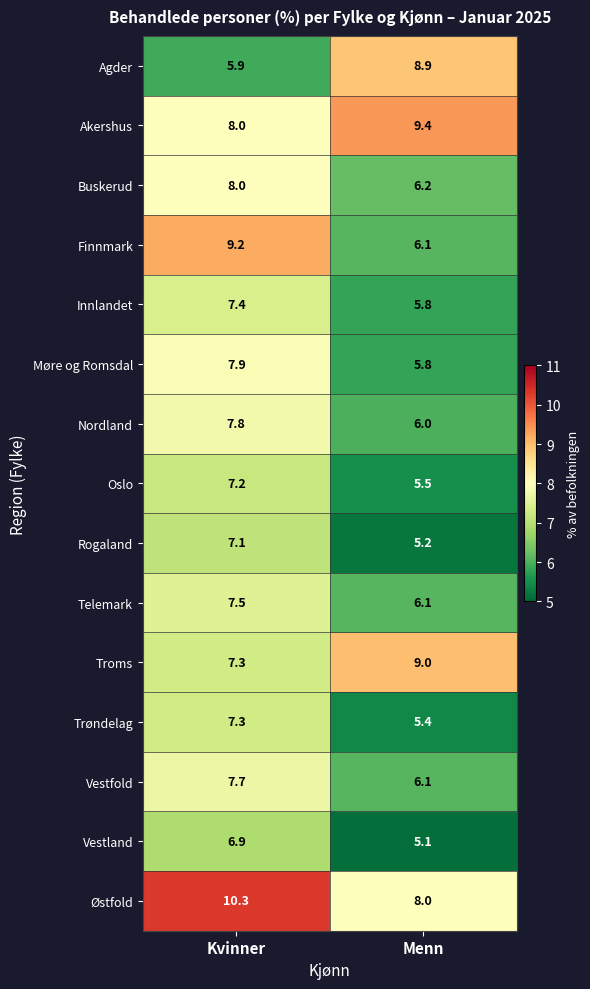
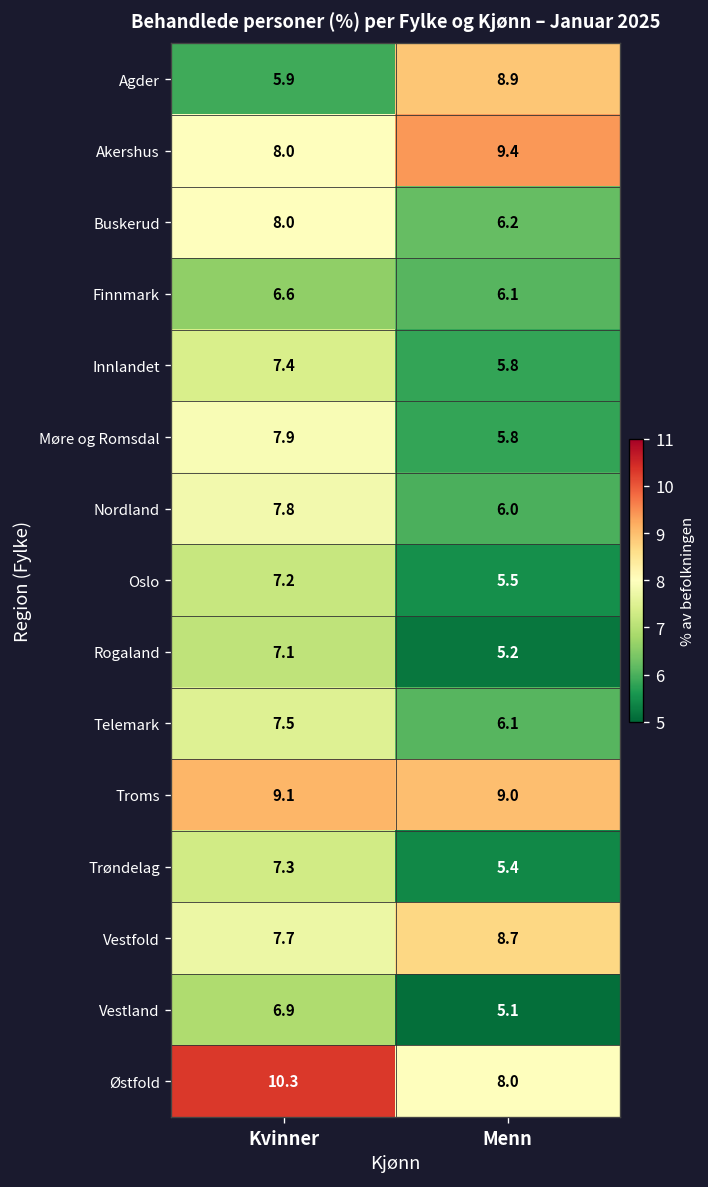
  {
    "Agder": {
      "Kvinner": 5.9,
      "Menn": 8.9
    },
    "Akershus": {
      "Kvinner": 8.0,
      "Menn": 9.4
    },
    "Buskerud": {
      "Kvinner": 8.0,
      "Menn": 6.2
    },
    "Finnmark": {
-     "Kvinner": 9.2,
+     "Kvinner": 6.6,
      "Menn": 6.1
    },
    "Innlandet": {
      "Kvinner": 7.4,
      "Menn": 5.8
    },
    "Møre og Romsdal": {
      "Kvinner": 7.9,
      "Menn": 5.8
    },
    "Nordland": {
      "Kvinner": 7.8,
      "Menn": 6.0
    },
    "Oslo": {
      "Kvinner": 7.2,
      "Menn": 5.5
    },
    "Rogaland": {
      "Kvinner": 7.1,
      "Menn": 5.2
    },
    "Telemark": {
      "Kvinner": 7.5,
      "Menn": 6.1
    },
    "Troms": {
-     "Kvinner": 7.3,
+     "Kvinner": 9.1,
      "Menn": 9.0
    },
    "Trøndelag": {
      "Kvinner": 7.3,
      "Menn": 5.4
    },
    "Vestfold": {
      "Kvinner": 7.7,
-     "Menn": 6.1
+     "Menn": 8.7
    },
    "Vestland": {
      "Kvinner": 6.9,
      "Menn": 5.1
    },
    "Østfold": {
      "Kvinner": 10.3,
      "Menn": 8.0
    }
  }
